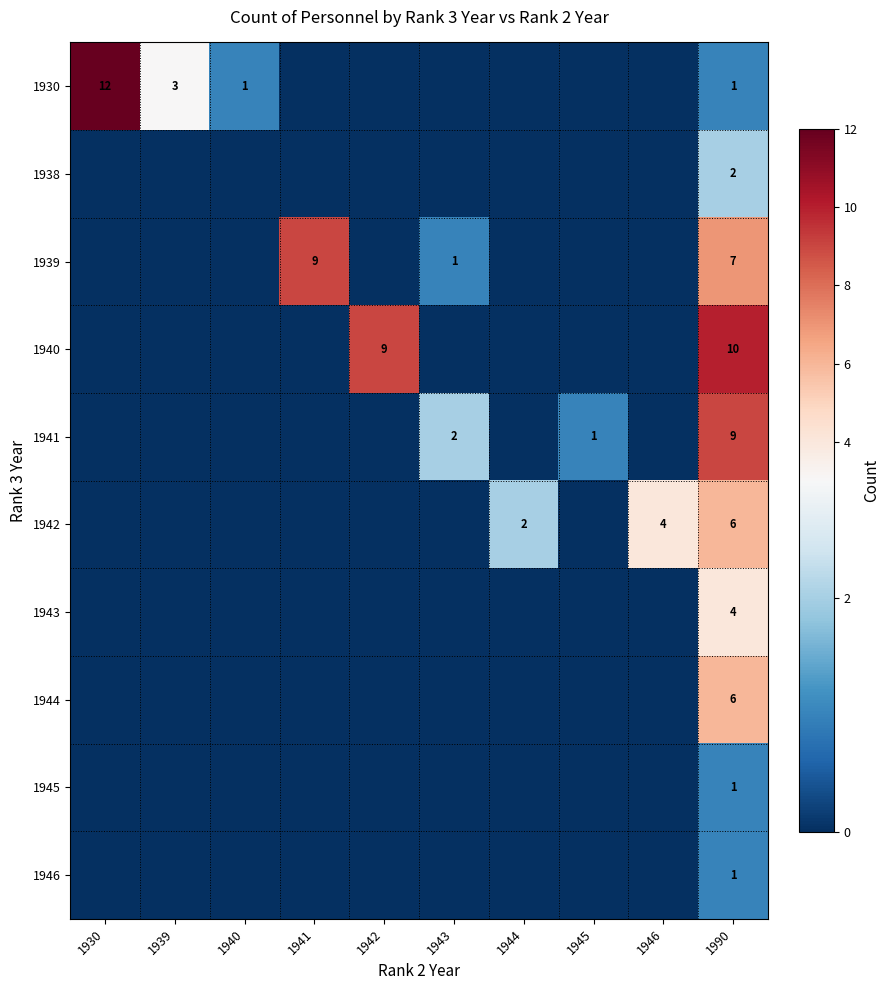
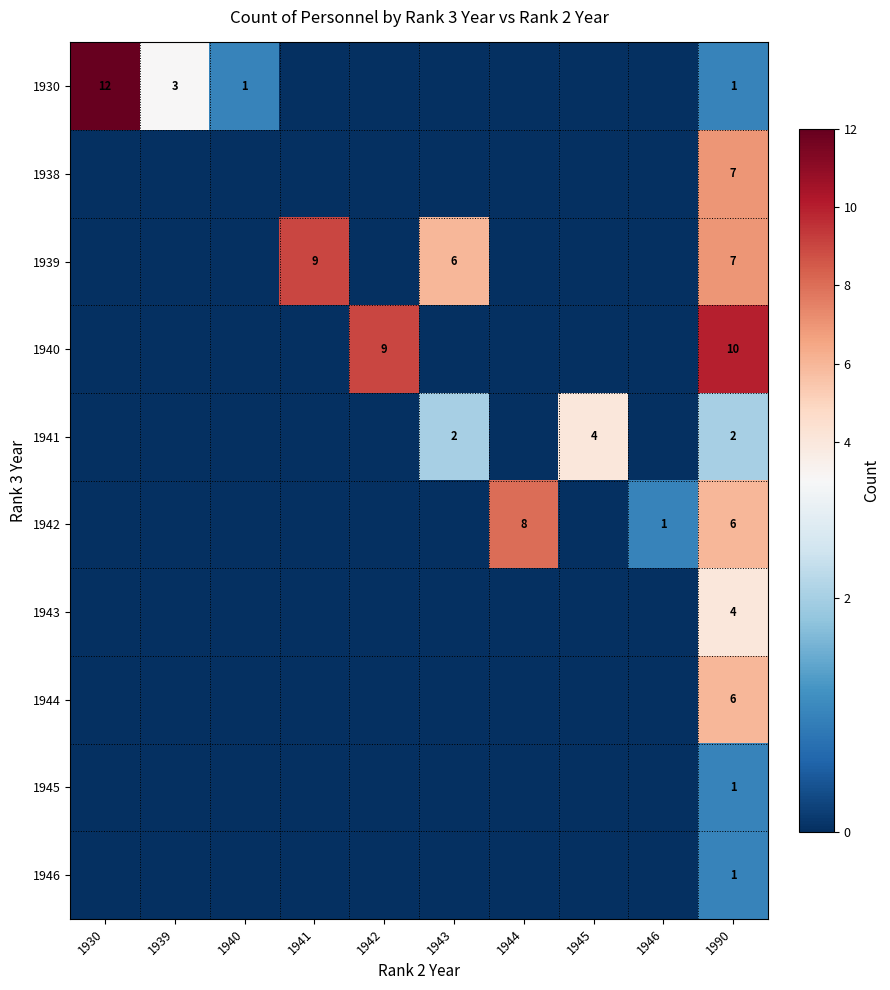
  {
    "1930": {
      "1930": 12,
      "1939": 3,
      "1940": 1,
      "1990": 1
    },
    "1938": {
-     "1990": 2
+     "1990": 7
    },
    "1939": {
      "1941": 9,
-     "1943": 1,
+     "1943": 6,
      "1990": 7
    },
    "1940": {
      "1942": 9,
      "1990": 10
    },
    "1941": {
      "1943": 2,
-     "1945": 1,
-     "1990": 9
+     "1945": 4,
+     "1990": 2
    },
    "1942": {
-     "1944": 2,
-     "1946": 4,
+     "1944": 8,
+     "1946": 1,
      "1990": 6
    },
    "1943": {
      "1990": 4
    },
    "1944": {
      "1990": 6
    },
    "1945": {
      "1990": 1
    },
    "1946": {
      "1990": 1
    }
  }
